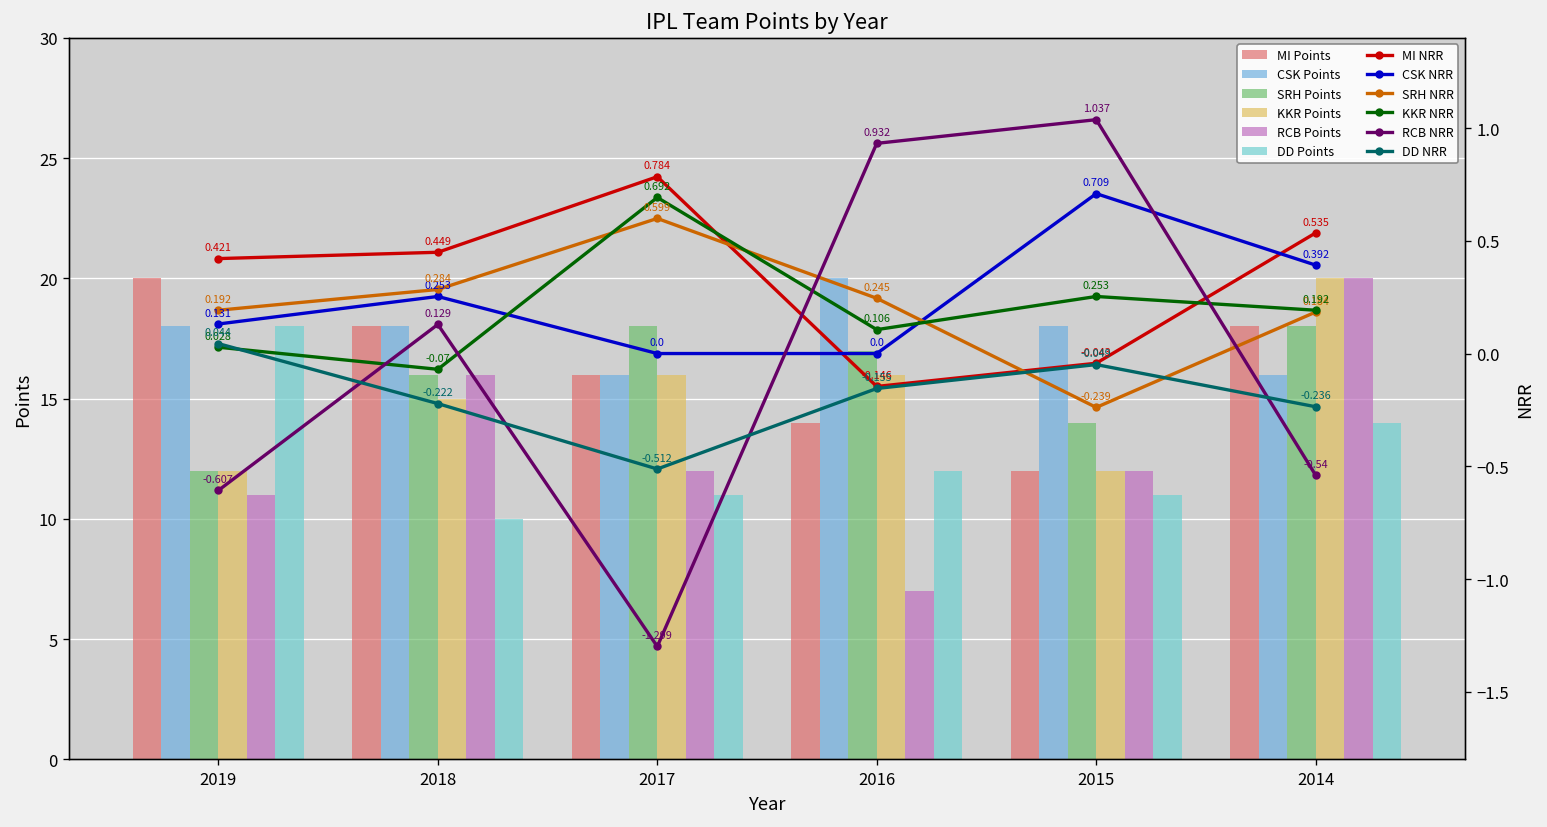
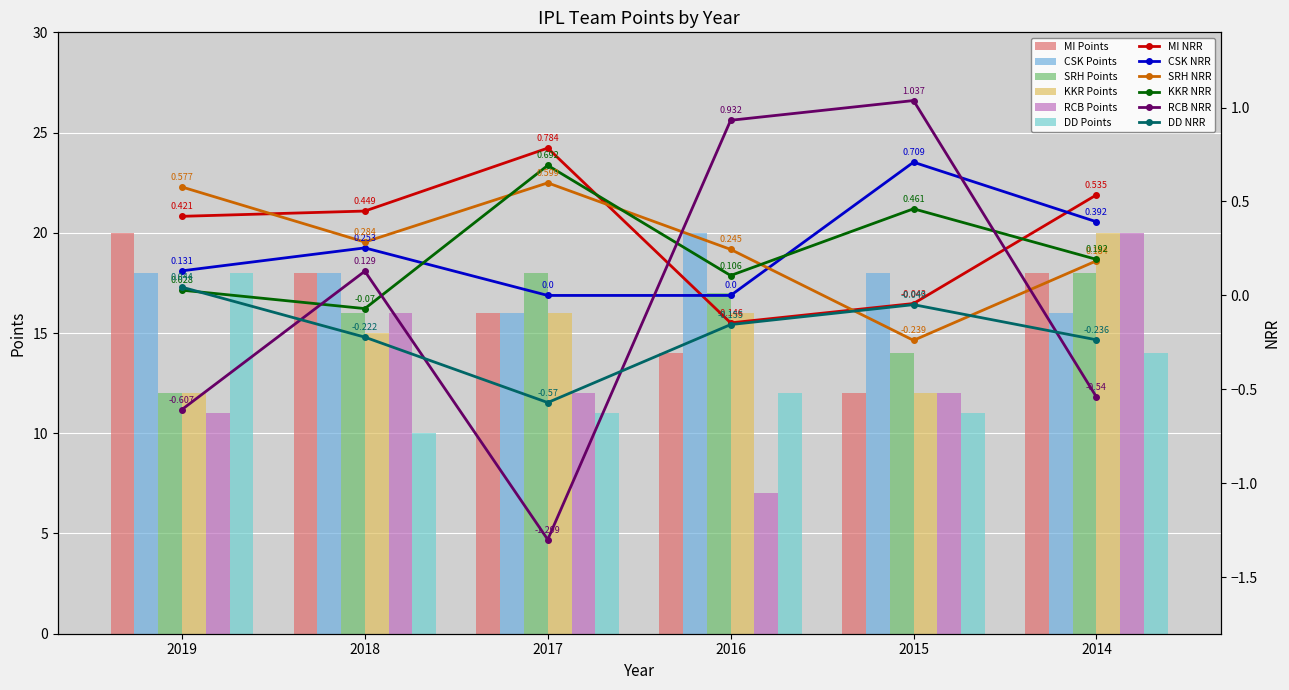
  {
    "MI NRR": {
      "2019": 0.421,
      "2018": 0.449,
      "2017": 0.784,
      "2014": 0.535
    },
    "CSK NRR": {
      "2019": 0.131,
      "2017": 0.0,
      "2016": 0.0,
      "2015": 0.709,
      "2014": 0.392
    },
    "SRH NRR": {
-     "2019": 0.192,
+     "2019": 0.577,
      "2017": 0.599,
      "2016": 0.245,
      "2015": -0.239
    },
    "KKR NRR": {
      "2018": -0.07,
      "2017": 0.692,
      "2016": 0.106,
-     "2015": 0.253
+     "2015": 0.461
    },
    "RCB NRR": {
      "2019": -0.607,
      "2018": 0.129,
      "2017": -1.299,
      "2016": 0.932,
      "2015": 1.037,
      "2014": -0.54
    },
    "DD NRR": {
      "2018": -0.222,
-     "2017": -0.512,
+     "2017": -0.57,
      "2014": -0.236
    }
  }
